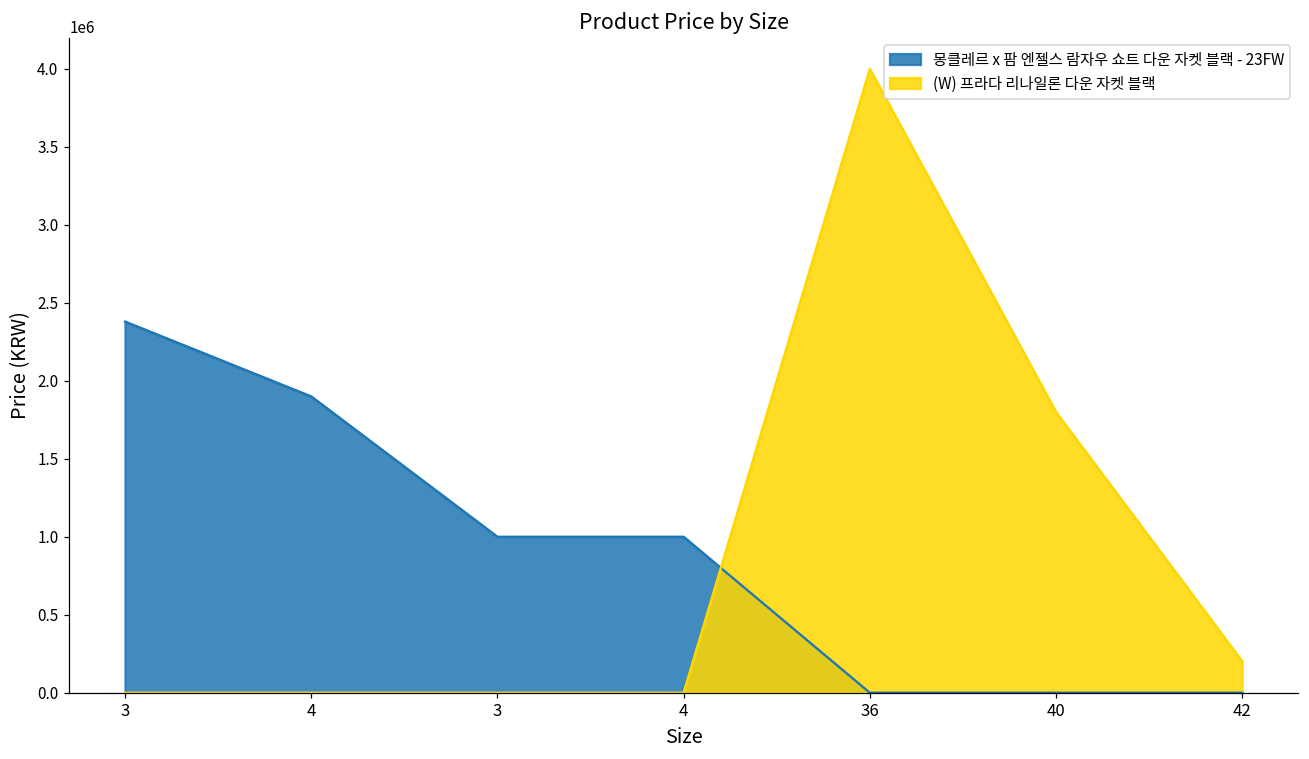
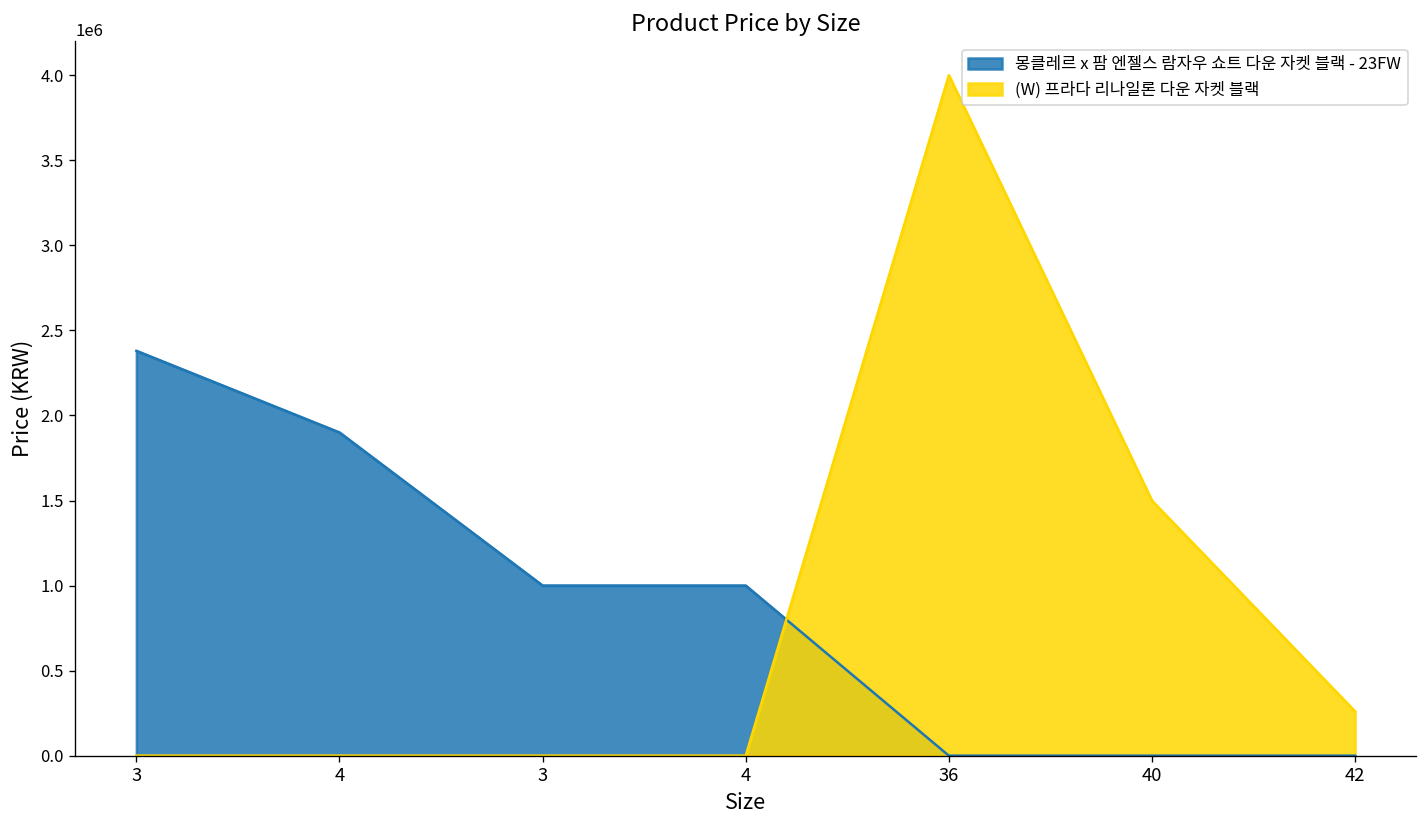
  {
    "몽클레르 x 팜 엔젤스 람자우 쇼트 다운 자켓 블랙 - 23FW": {
      "36": 0,
      "40": 0,
      "42": 0
    },
    "(W) 프라다 리나일론 다운 자켓 블랙": {
      "36": 4000000,
-     "40": 1800000,
-     "42": 200000
+     "40": 1500000,
+     "42": 260000
    }
  }
